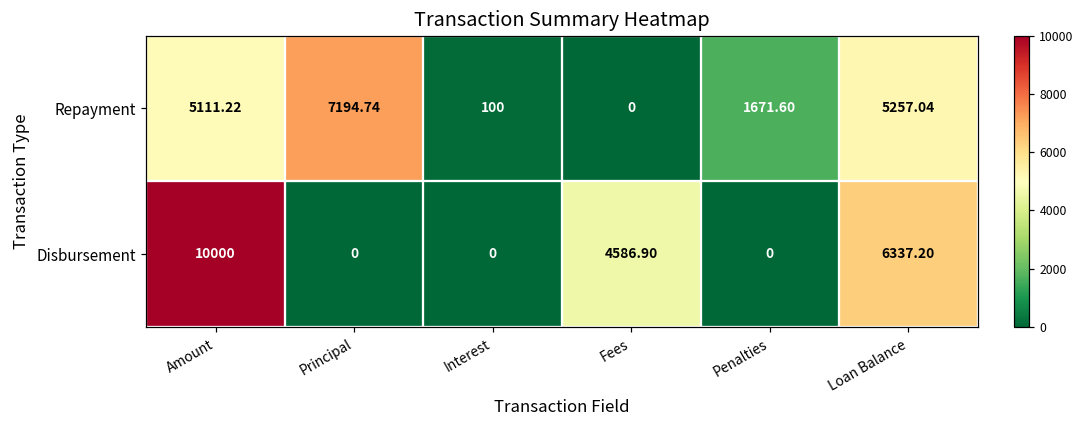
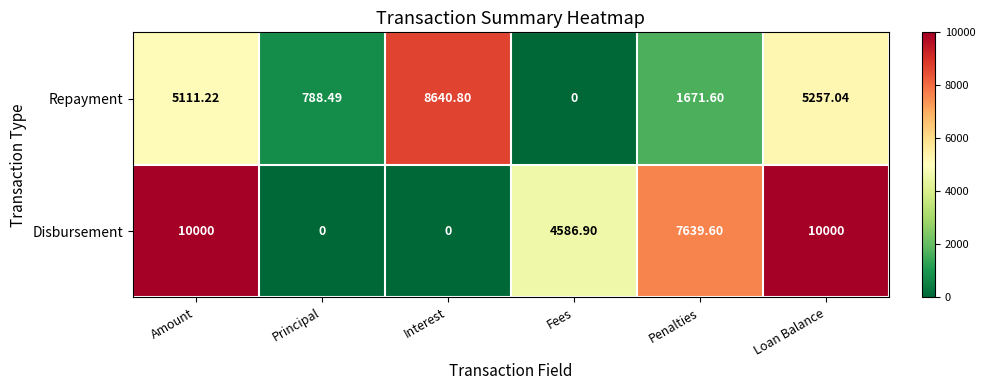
  {
    "Repayment": {
      "Amount": 5111.22,
-     "Principal": 7194.74,
-     "Interest": 100,
+     "Principal": 788.49,
+     "Interest": 8640.80,
      "Fees": 0,
      "Penalties": 1671.60,
      "Loan Balance": 5257.04
    },
    "Disbursement": {
      "Amount": 10000,
      "Principal": 0,
      "Interest": 0,
      "Fees": 4586.90,
-     "Penalties": 0,
-     "Loan Balance": 6337.20
+     "Penalties": 7639.60,
+     "Loan Balance": 10000
    }
  }
